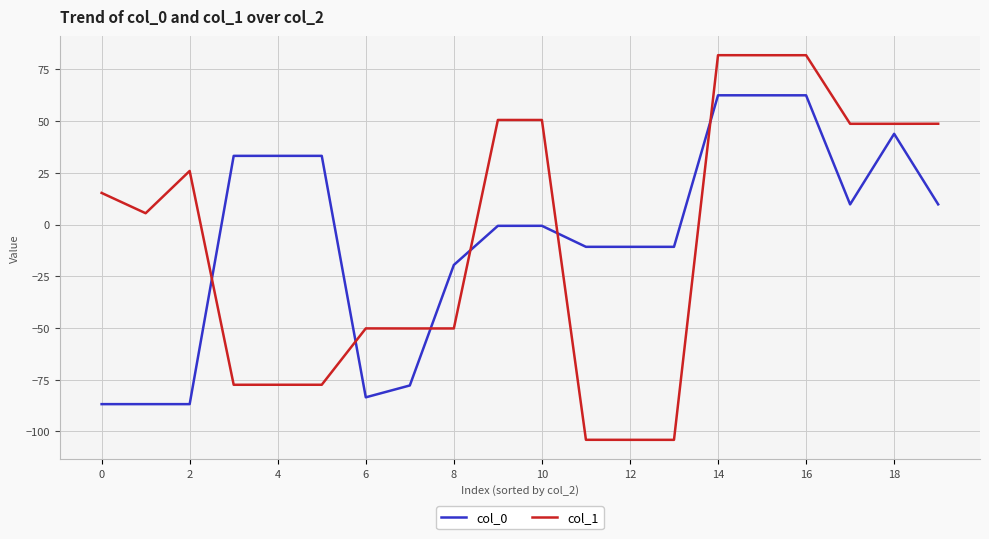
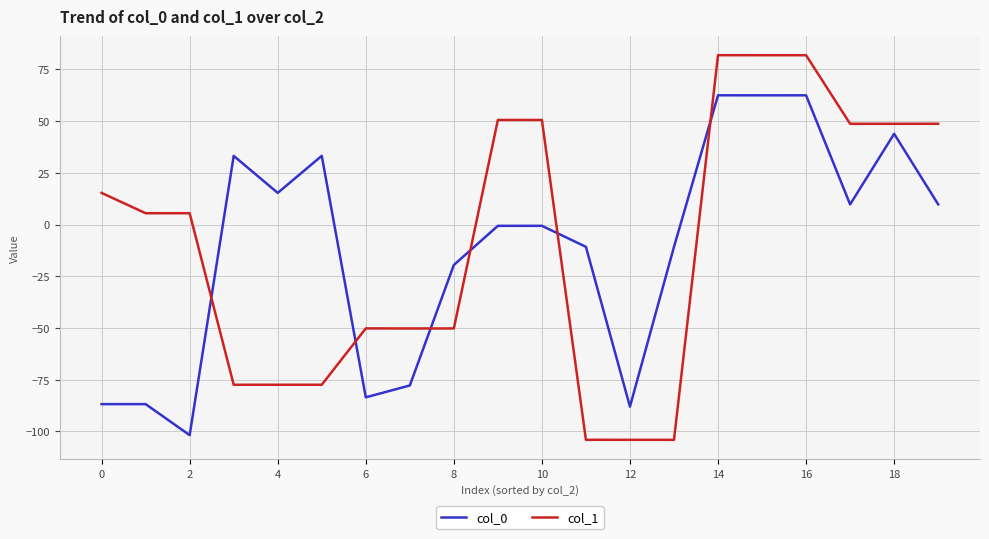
  {
    "col_0": {
      "0": -87,
-     "2": -87,
-     "4": 33,
+     "2": -102,
+     "4": 15,
      "6": -84,
      "8": -20,
      "10": -1,
-     "12": -11,
+     "12": -88,
      "14": 62,
      "16": 62,
      "18": 44
    },
    "col_1": {
      "0": 15,
-     "2": 26,
+     "2": 5,
      "4": -77,
      "6": -50,
      "8": -50,
      "10": 51,
      "12": -104,
      "14": 82,
      "16": 82,
      "18": 49
    }
  }
